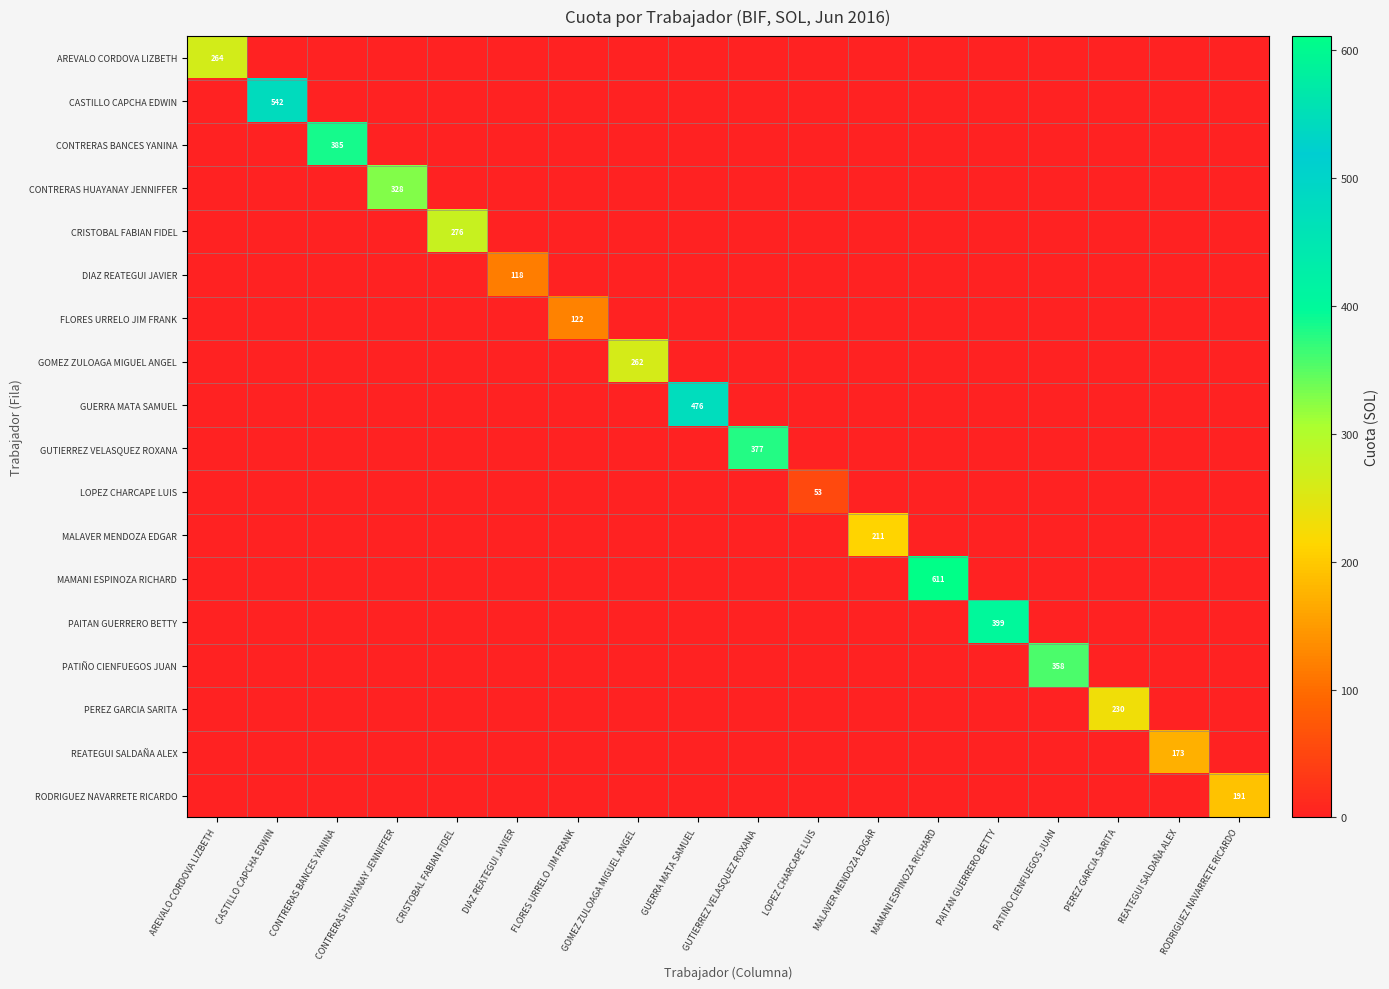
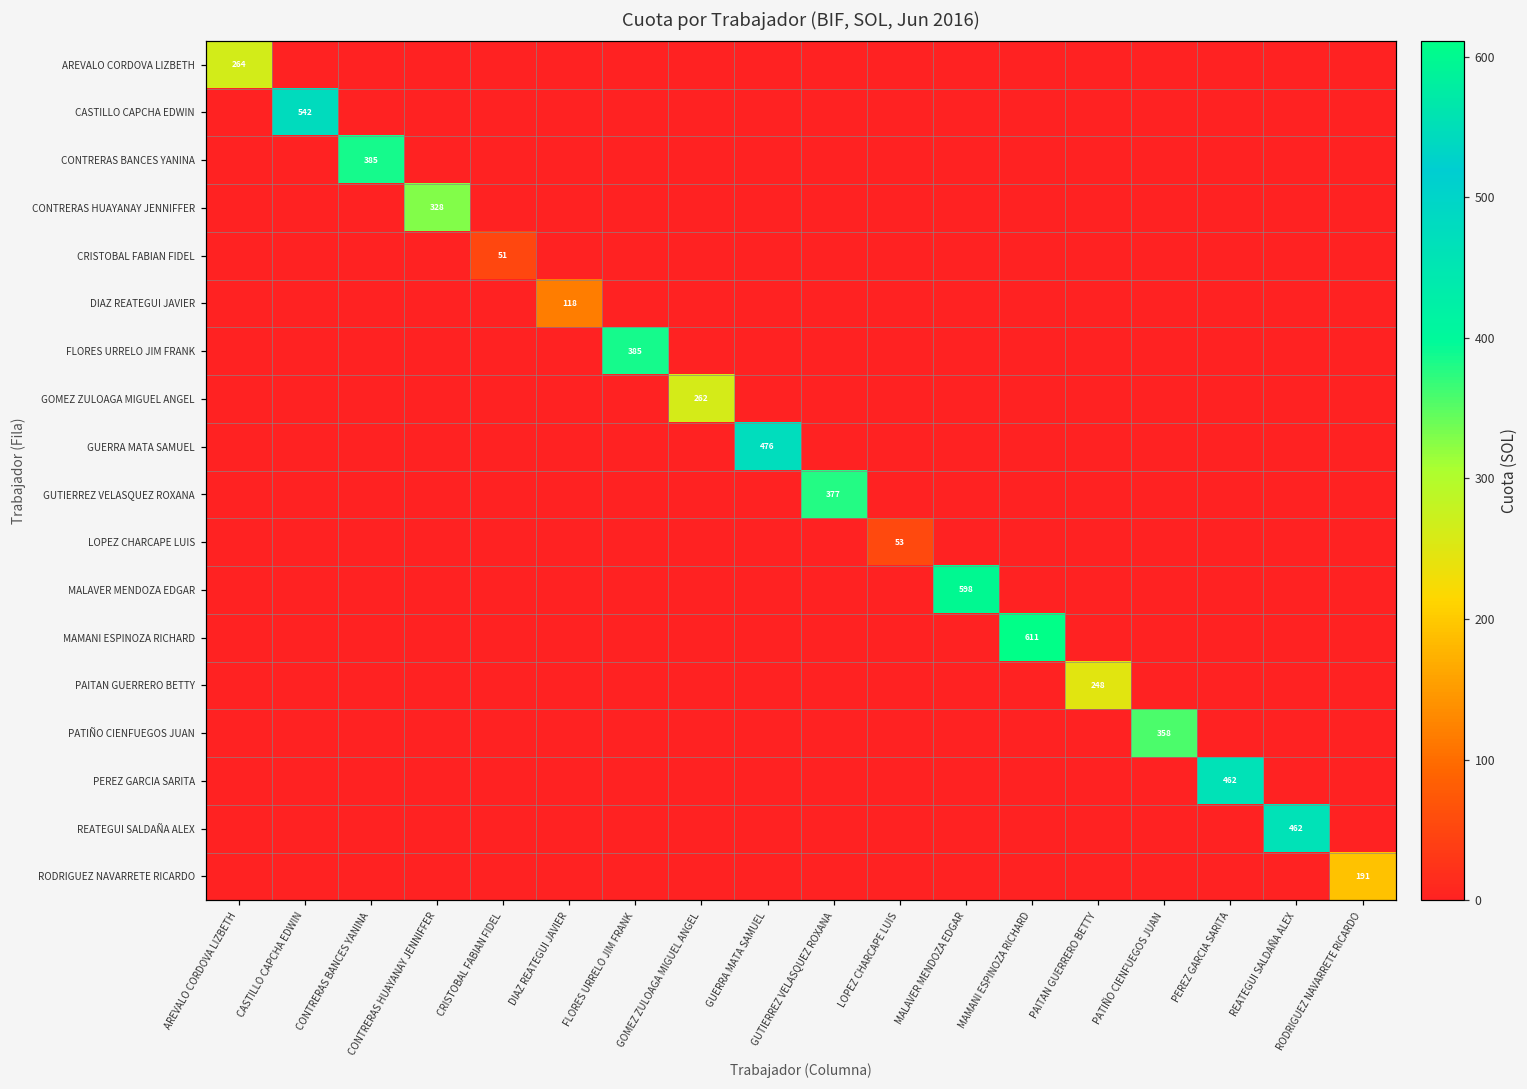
  {
    "AREVALO CORDOVA LIZBETH": {
      "AREVALO CORDOVA LIZBETH": 264
    },
    "CASTILLO CAPCHA EDWIN": {
      "CASTILLO CAPCHA EDWIN": 542
    },
    "CONTRERAS BANCES YANINA": {
      "CONTRERAS BANCES YANINA": 385
    },
    "CONTRERAS HUAYANAY JENNIFFER": {
      "CONTRERAS HUAYANAY JENNIFFER": 328
    },
    "CRISTOBAL FABIAN FIDEL": {
-     "CRISTOBAL FABIAN FIDEL": 276
+     "CRISTOBAL FABIAN FIDEL": 51
    },
    "DIAZ REATEGUI JAVIER": {
      "DIAZ REATEGUI JAVIER": 118
    },
    "FLORES URRELO JIM FRANK": {
-     "FLORES URRELO JIM FRANK": 122
+     "FLORES URRELO JIM FRANK": 385
    },
    "GOMEZ ZULOAGA MIGUEL ANGEL": {
      "GOMEZ ZULOAGA MIGUEL ANGEL": 262
    },
    "GUERRA MATA SAMUEL": {
      "GUERRA MATA SAMUEL": 476
    },
    "GUTIERREZ VELASQUEZ ROXANA": {
      "GUTIERREZ VELASQUEZ ROXANA": 377
    },
    "LOPEZ CHARCAPE LUIS": {
      "LOPEZ CHARCAPE LUIS": 53
    },
    "MALAVER MENDOZA EDGAR": {
-     "MALAVER MENDOZA EDGAR": 211
+     "MALAVER MENDOZA EDGAR": 598
    },
    "MAMANI ESPINOZA RICHARD": {
      "MAMANI ESPINOZA RICHARD": 611
    },
    "PAITAN GUERRERO BETTY": {
-     "PAITAN GUERRERO BETTY": 399
+     "PAITAN GUERRERO BETTY": 248
    },
    "PATIÑO CIENFUEGOS JUAN": {
      "PATIÑO CIENFUEGOS JUAN": 358
    },
    "PEREZ GARCIA SARITA": {
-     "PEREZ GARCIA SARITA": 230
+     "PEREZ GARCIA SARITA": 462
    },
    "REATEGUI SALDAÑA ALEX": {
-     "REATEGUI SALDAÑA ALEX": 173
+     "REATEGUI SALDAÑA ALEX": 462
    },
    "RODRIGUEZ NAVARRETE RICARDO": {
      "RODRIGUEZ NAVARRETE RICARDO": 191
    }
  }
